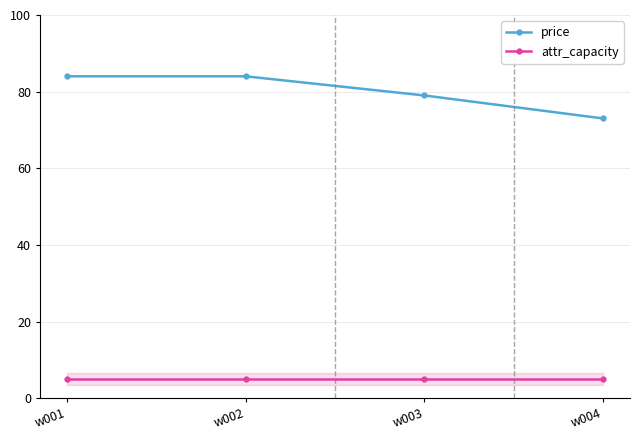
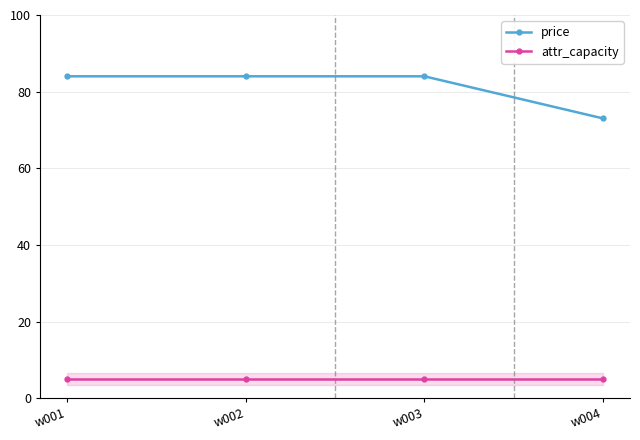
  {
    "price": {
      "w001": 84,
      "w002": 84,
-     "w003": 79,
+     "w003": 84,
      "w004": 73
    }
  }
